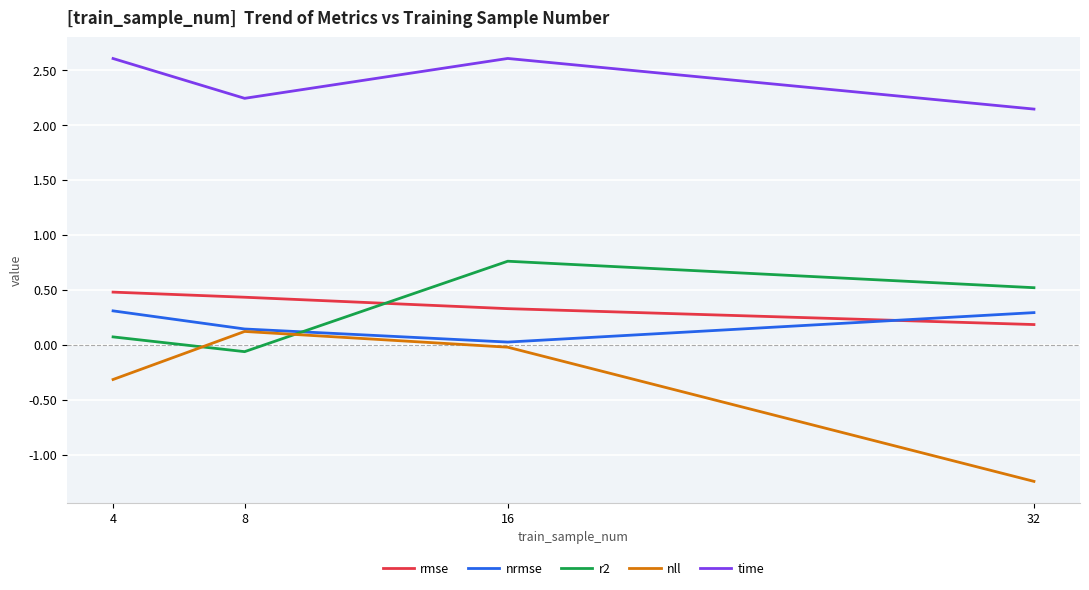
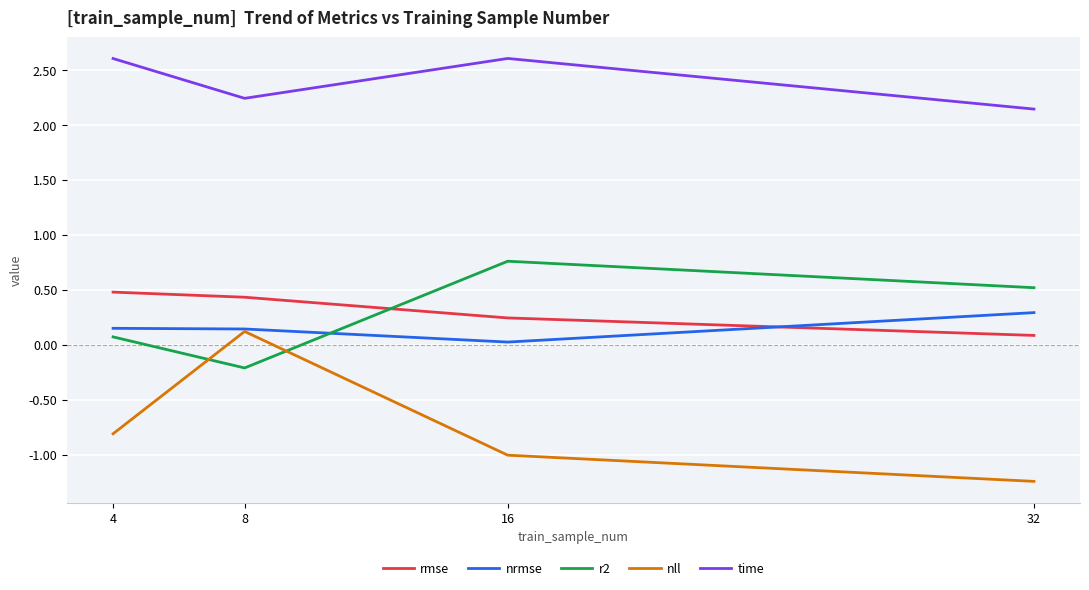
  {
    "rmse": {
      "4": 0.48,
      "8": 0.43,
-     "16": 0.33,
-     "32": 0.18
+     "16": 0.24,
+     "32": 0.08
    },
    "nrmse": {
-     "4": 0.31,
+     "4": 0.15,
      "16": 0.02,
      "32": 0.29
    },
    "r2": {
      "4": 0.07,
-     "8": -0.06,
+     "8": -0.21,
      "16": 0.76,
      "32": 0.52
    },
    "nll": {
-     "4": -0.32,
-     "16": -0.02,
+     "4": -0.81,
+     "16": -1.01,
      "32": -1.24
    },
    "time": {
      "4": 2.60,
      "8": 2.24,
      "16": 2.60,
      "32": 2.14
    }
  }
